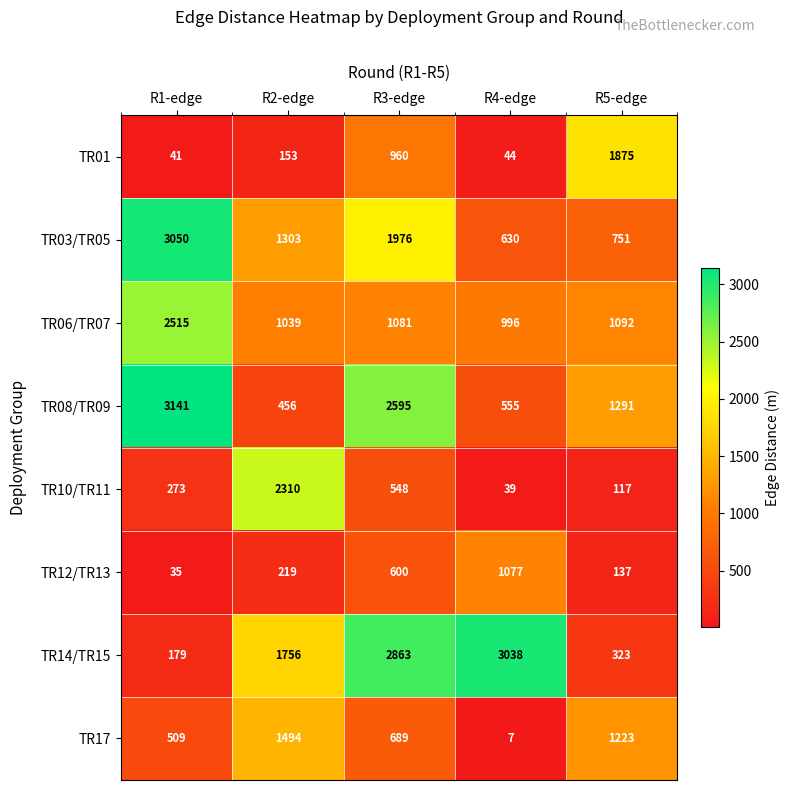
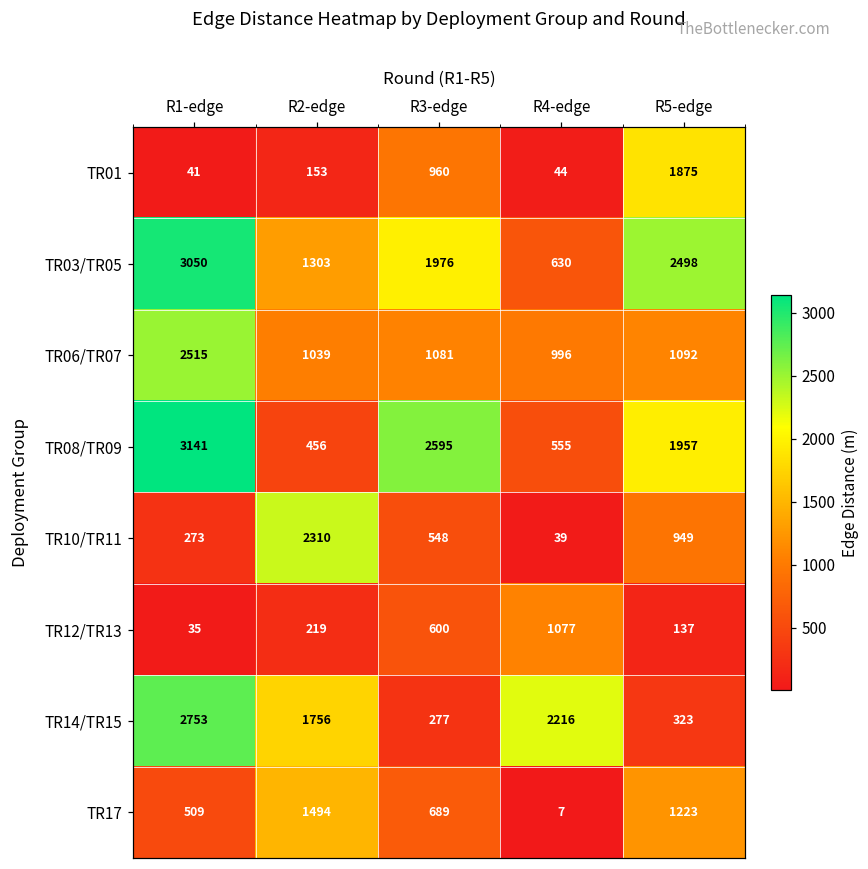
  {
    "TR01": {
      "R1-edge": 41,
      "R2-edge": 153,
      "R3-edge": 960,
      "R4-edge": 44,
      "R5-edge": 1875
    },
    "TR03/TR05": {
      "R1-edge": 3050,
      "R2-edge": 1303,
      "R3-edge": 1976,
      "R4-edge": 630,
-     "R5-edge": 751
+     "R5-edge": 2498
    },
    "TR06/TR07": {
      "R1-edge": 2515,
      "R2-edge": 1039,
      "R3-edge": 1081,
      "R4-edge": 996,
      "R5-edge": 1092
    },
    "TR08/TR09": {
      "R1-edge": 3141,
      "R2-edge": 456,
      "R3-edge": 2595,
      "R4-edge": 555,
-     "R5-edge": 1291
+     "R5-edge": 1957
    },
    "TR10/TR11": {
      "R1-edge": 273,
      "R2-edge": 2310,
      "R3-edge": 548,
      "R4-edge": 39,
-     "R5-edge": 117
+     "R5-edge": 949
    },
    "TR12/TR13": {
      "R1-edge": 35,
      "R2-edge": 219,
      "R3-edge": 600,
      "R4-edge": 1077,
      "R5-edge": 137
    },
    "TR14/TR15": {
-     "R1-edge": 179,
+     "R1-edge": 2753,
      "R2-edge": 1756,
-     "R3-edge": 2863,
-     "R4-edge": 3038,
+     "R3-edge": 277,
+     "R4-edge": 2216,
      "R5-edge": 323
    },
    "TR17": {
      "R1-edge": 509,
      "R2-edge": 1494,
      "R3-edge": 689,
      "R4-edge": 7,
      "R5-edge": 1223
    }
  }
